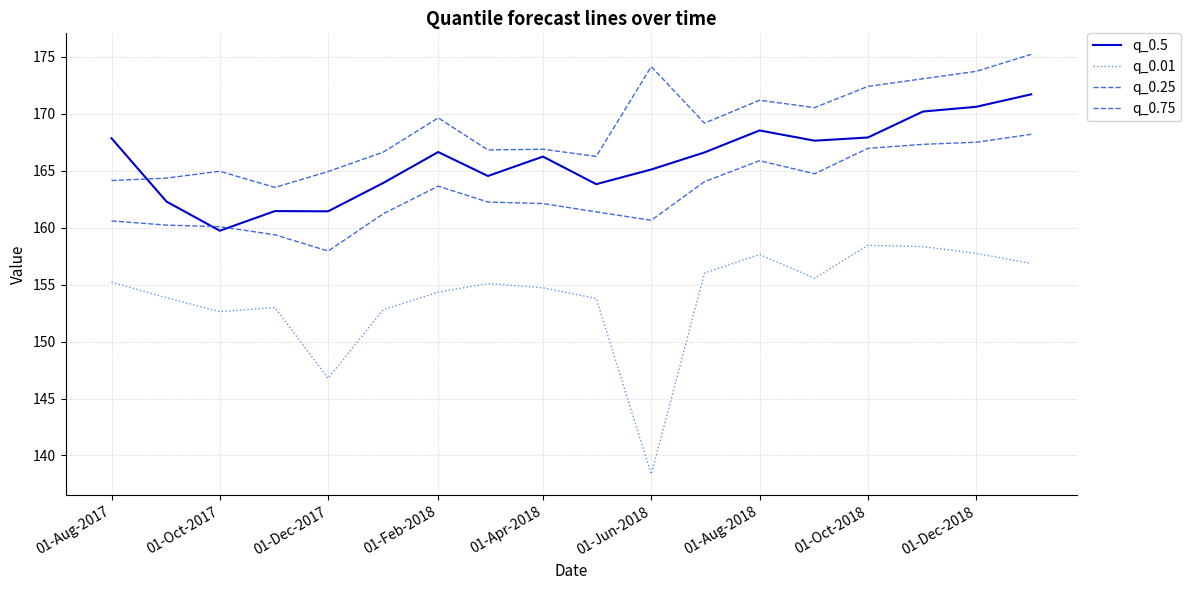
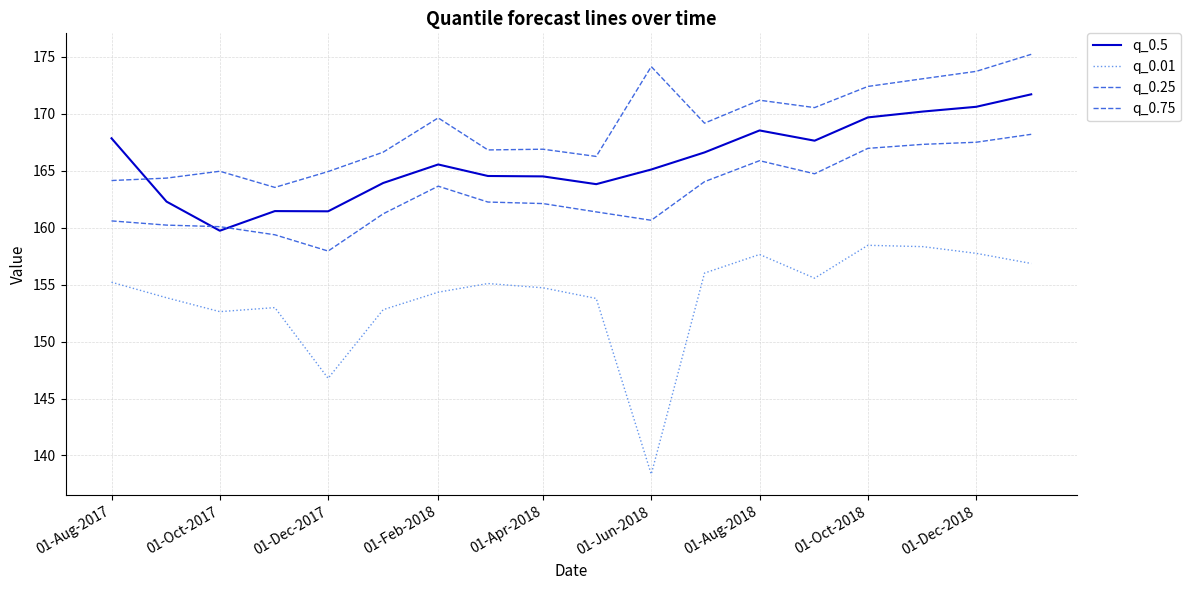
  {
    "q_0.5": {
      "01-Aug-2017": 167.8,
      "01-Oct-2017": 159.7,
      "01-Dec-2017": 161.4,
-     "01-Feb-2018": 166.6,
-     "01-Apr-2018": 166.2,
+     "01-Feb-2018": 165.5,
+     "01-Apr-2018": 164.5,
      "01-Jun-2018": 165.1,
      "01-Aug-2018": 168.5,
-     "01-Oct-2018": 167.9,
+     "01-Oct-2018": 169.7,
      "01-Dec-2018": 170.6
    }
  }
